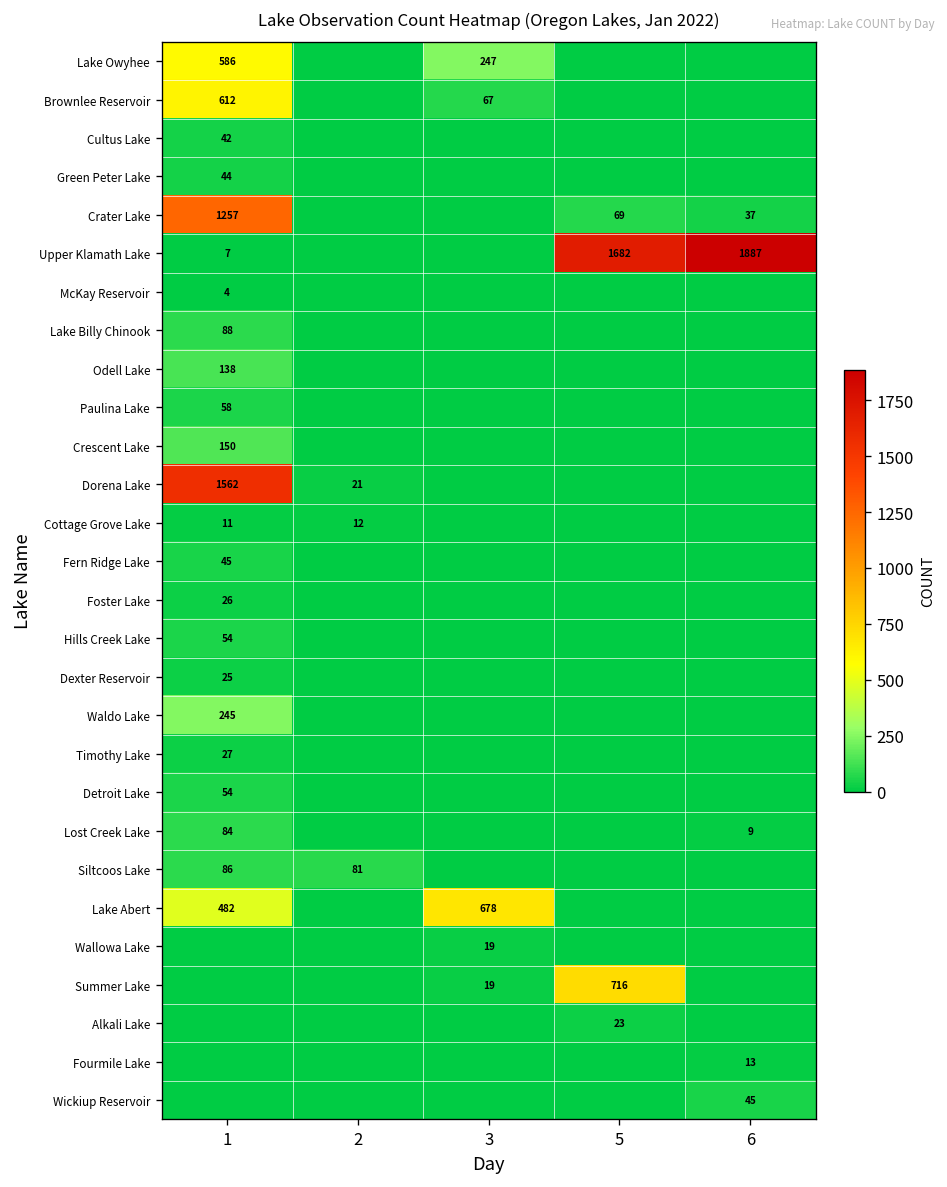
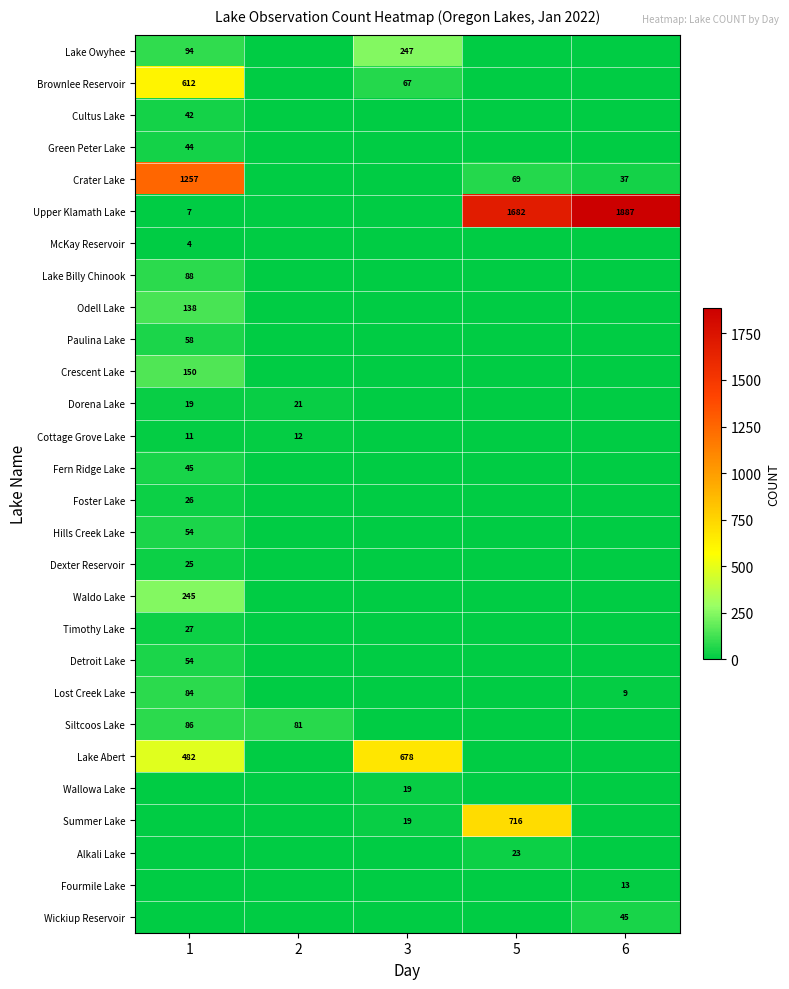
  {
    "Lake Owyhee": {
-     "1": 586,
+     "1": 94,
      "3": 247
    },
    "Brownlee Reservoir": {
      "1": 612,
      "3": 67
    },
    "Cultus Lake": {
      "1": 42
    },
    "Green Peter Lake": {
      "1": 44
    },
    "Crater Lake": {
      "1": 1257,
      "5": 69,
      "6": 37
    },
    "Upper Klamath Lake": {
      "1": 7,
      "5": 1682,
      "6": 1887
    },
    "McKay Reservoir": {
      "1": 4
    },
    "Lake Billy Chinook": {
      "1": 88
    },
    "Odell Lake": {
      "1": 138
    },
    "Paulina Lake": {
      "1": 58
    },
    "Crescent Lake": {
      "1": 150
    },
    "Dorena Lake": {
-     "1": 1562,
+     "1": 19,
      "2": 21
    },
    "Cottage Grove Lake": {
      "1": 11,
      "2": 12
    },
    "Fern Ridge Lake": {
      "1": 45
    },
    "Foster Lake": {
      "1": 26
    },
    "Hills Creek Lake": {
      "1": 54
    },
    "Dexter Reservoir": {
      "1": 25
    },
    "Waldo Lake": {
      "1": 245
    },
    "Timothy Lake": {
      "1": 27
    },
    "Detroit Lake": {
      "1": 54
    },
    "Lost Creek Lake": {
      "1": 84,
      "6": 9
    },
    "Siltcoos Lake": {
      "1": 86,
      "2": 81
    },
    "Lake Abert": {
      "1": 482,
      "3": 678
    },
    "Wallowa Lake": {
      "3": 19
    },
    "Summer Lake": {
      "3": 19,
      "5": 716
    },
    "Alkali Lake": {
      "5": 23
    },
    "Fourmile Lake": {
      "6": 13
    },
    "Wickiup Reservoir": {
      "6": 45
    }
  }
